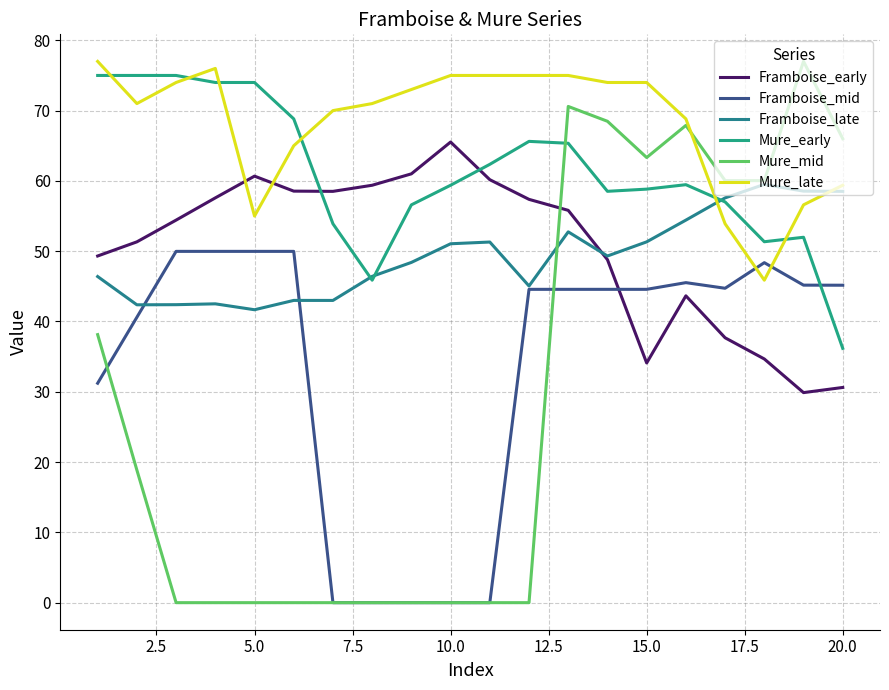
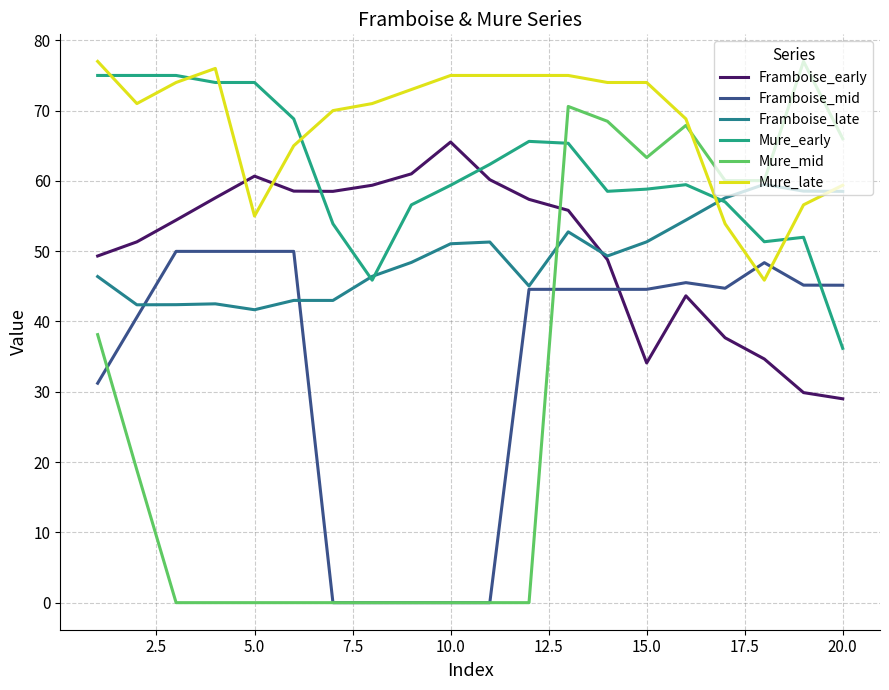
  {
    "Framboise_early": {
      "5.0": 61,
      "10.0": 66,
      "15.0": 34,
-     "20.0": 31
+     "20.0": 29
    },
    "Mure_mid": {
      "5.0": 0,
      "15.0": 63
    },
    "Mure_late": {
      "5.0": 55,
      "10.0": 75,
      "15.0": 74
    }
  }
